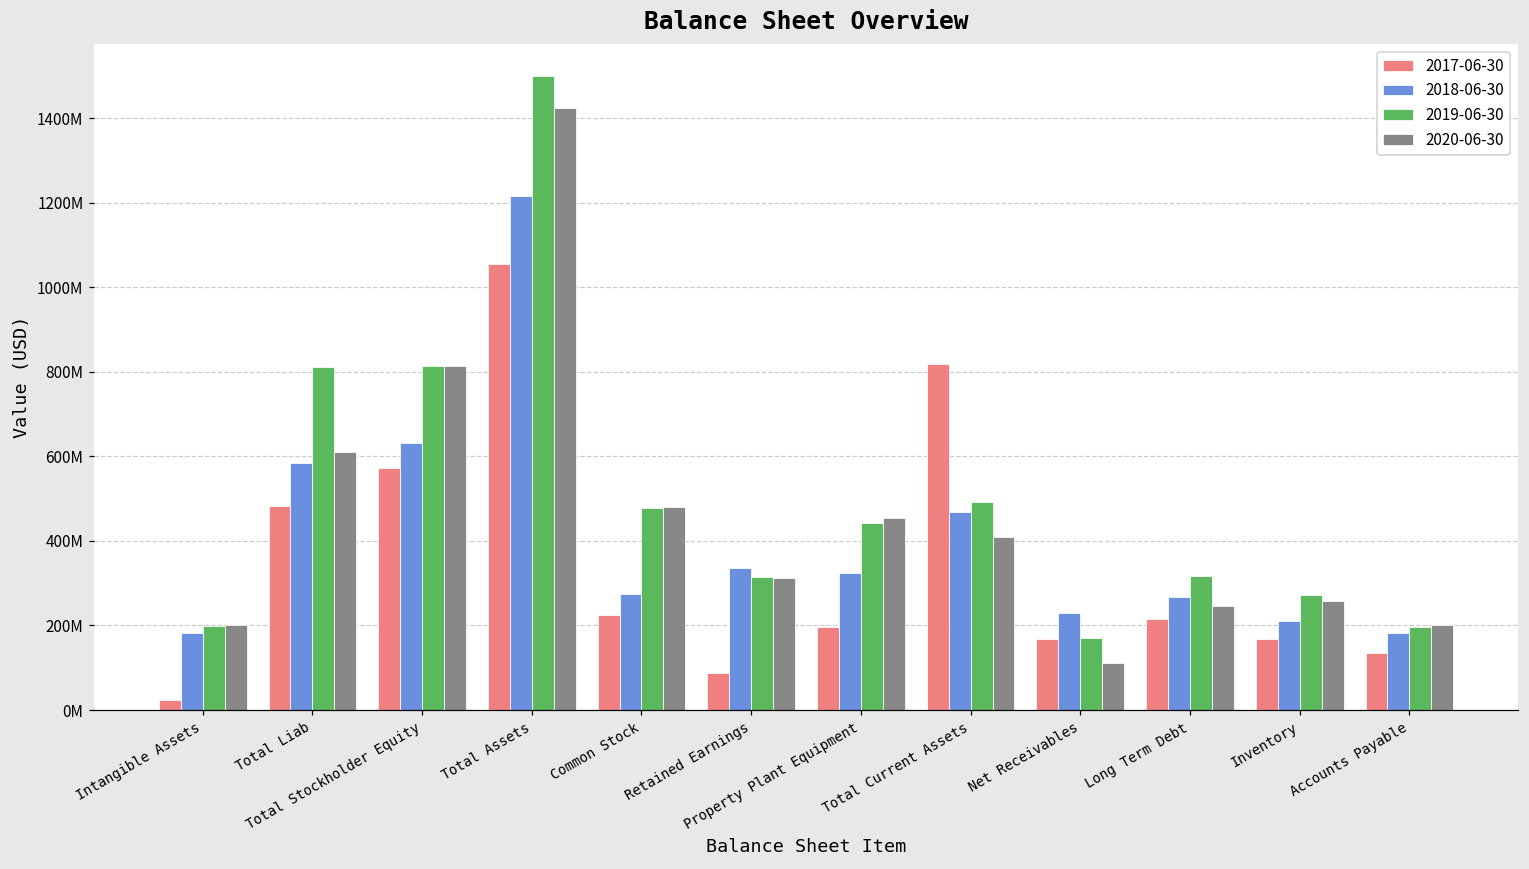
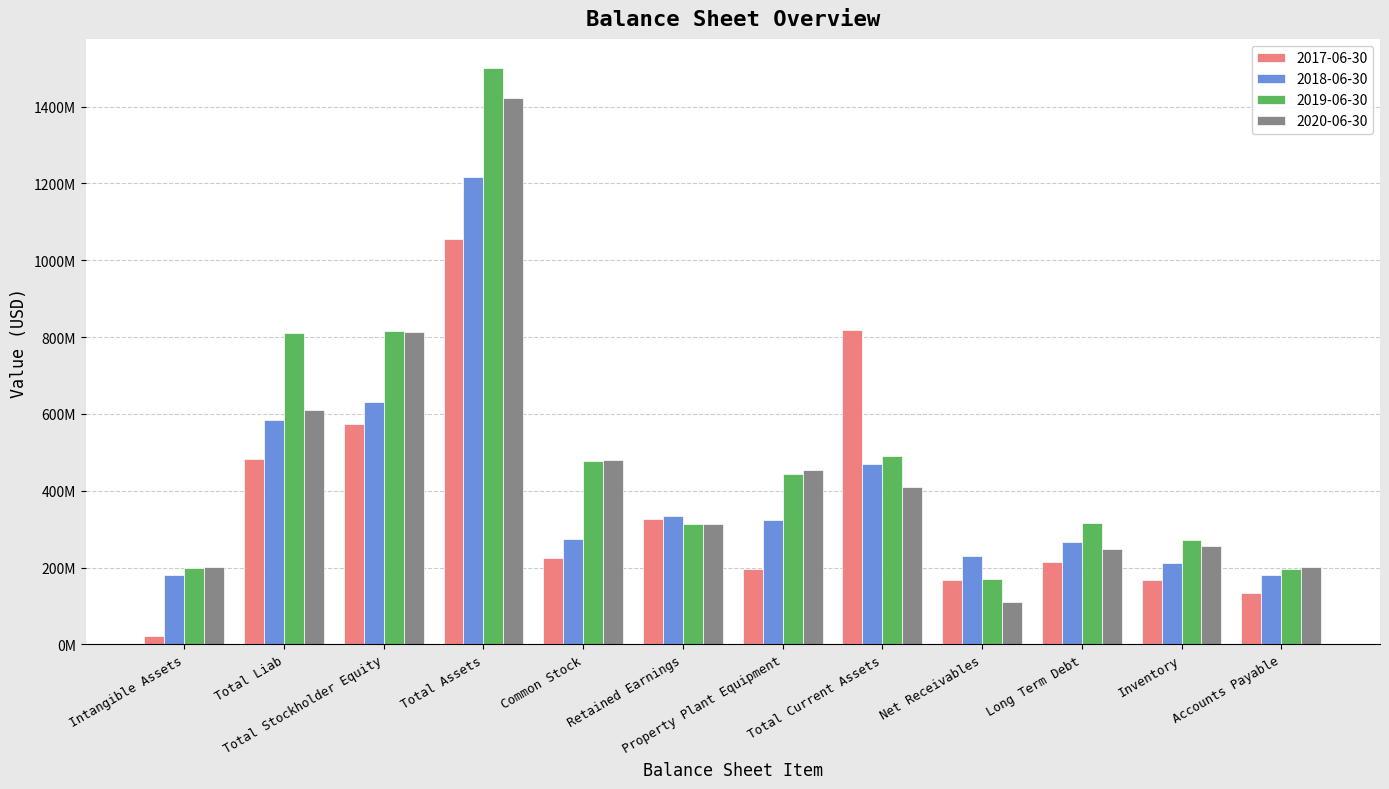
  {
    "2017-06-30": {
      "Intangible Assets": 20000000,
      "Total Liab": 480000000,
      "Total Stockholder Equity": 570000000,
      "Total Assets": 1060000000,
      "Common Stock": 220000000,
-     "Retained Earnings": 90000000,
+     "Retained Earnings": 330000000,
      "Property Plant Equipment": 200000000,
      "Total Current Assets": 820000000,
      "Net Receivables": 170000000,
      "Long Term Debt": 220000000,
      "Inventory": 170000000,
      "Accounts Payable": 130000000
    },
    "2018-06-30": {
      "Intangible Assets": 180000000,
      "Total Liab": 580000000,
      "Total Stockholder Equity": 630000000,
      "Total Assets": 1220000000,
      "Common Stock": 270000000,
      "Retained Earnings": 340000000,
      "Property Plant Equipment": 320000000,
      "Total Current Assets": 470000000,
      "Net Receivables": 230000000,
      "Long Term Debt": 270000000,
      "Inventory": 210000000,
      "Accounts Payable": 180000000
    },
    "2019-06-30": {
      "Intangible Assets": 200000000,
      "Total Liab": 810000000,
      "Total Stockholder Equity": 820000000,
      "Total Assets": 1500000000,
      "Common Stock": 480000000,
      "Retained Earnings": 310000000,
      "Property Plant Equipment": 440000000,
      "Total Current Assets": 490000000,
      "Net Receivables": 170000000,
      "Long Term Debt": 320000000,
      "Inventory": 270000000,
      "Accounts Payable": 200000000
    },
    "2020-06-30": {
      "Intangible Assets": 200000000,
      "Total Liab": 610000000,
      "Total Stockholder Equity": 810000000,
      "Total Assets": 1420000000,
      "Common Stock": 480000000,
      "Retained Earnings": 310000000,
      "Property Plant Equipment": 450000000,
      "Total Current Assets": 410000000,
      "Net Receivables": 110000000,
      "Long Term Debt": 250000000,
      "Inventory": 260000000,
      "Accounts Payable": 200000000
    }
  }
